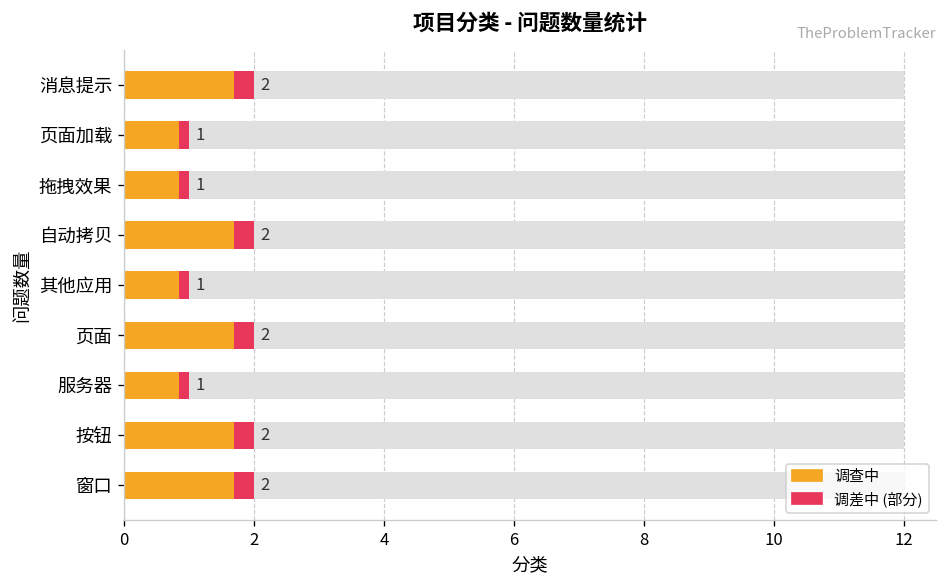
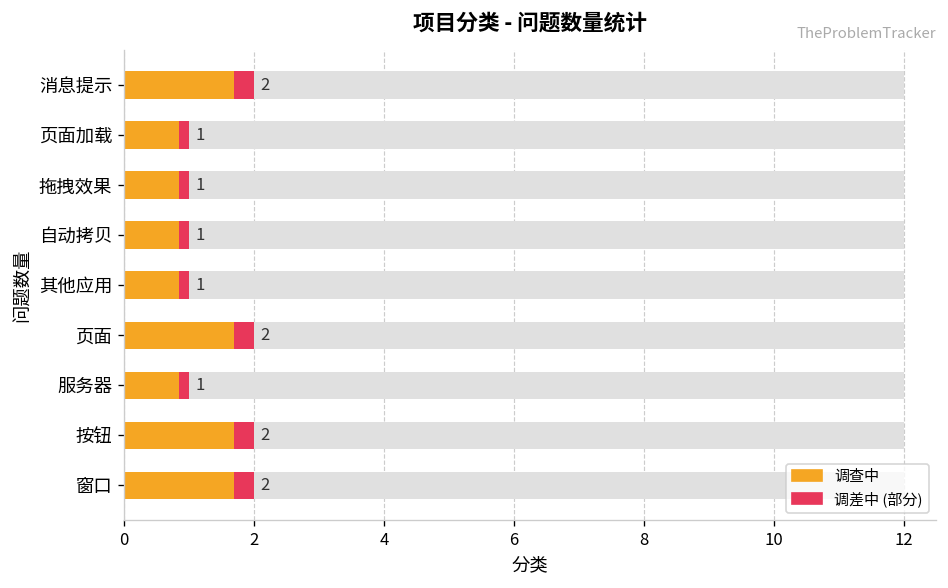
  {
    "调查中": {
-     "自动拷贝": 2
+     "自动拷贝": 1
    }
  }
